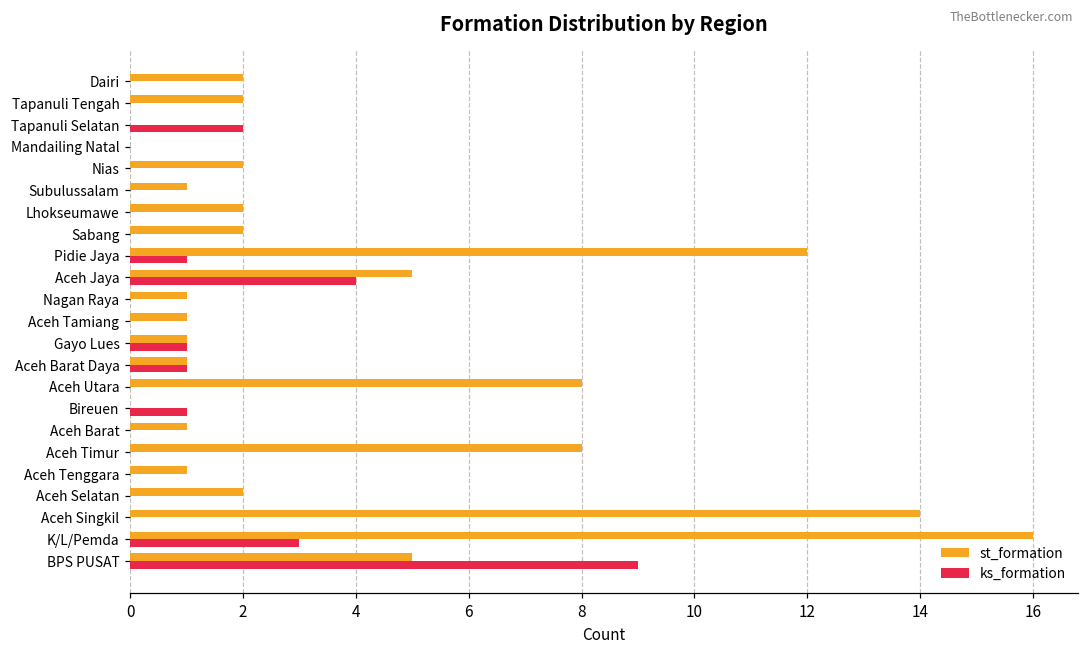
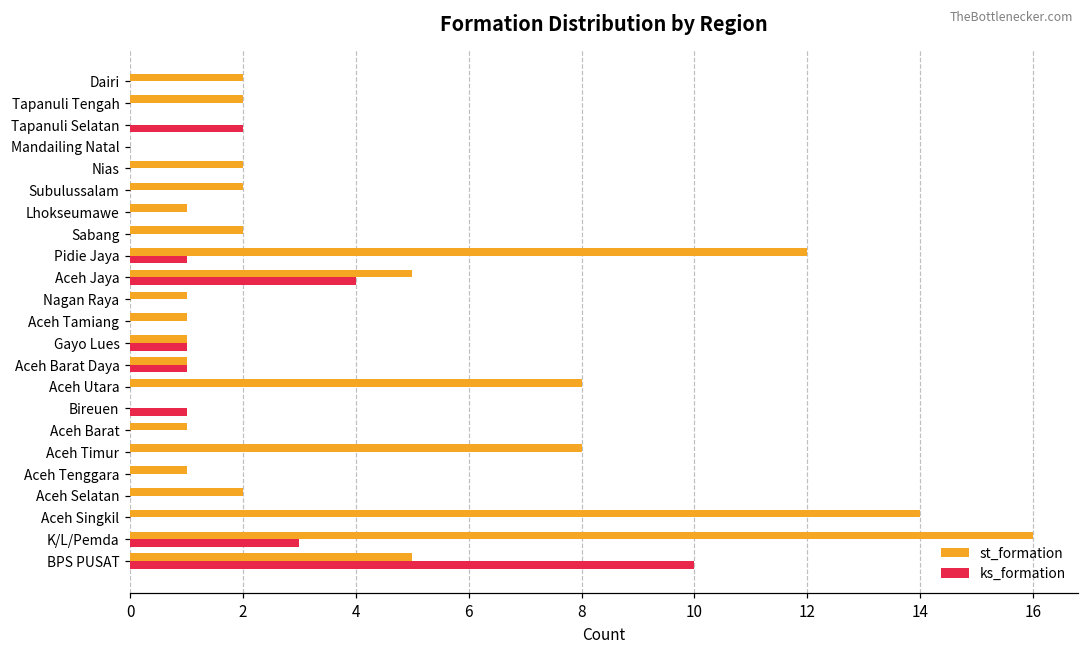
  {
    "st_formation": {
      "Dairi": 2,
      "Tapanuli Tengah": 2,
      "Tapanuli Selatan": 0,
      "Mandailing Natal": 0,
      "Nias": 2,
-     "Subulussalam": 1,
-     "Lhokseumawe": 2,
+     "Subulussalam": 2,
+     "Lhokseumawe": 1,
      "Sabang": 2,
      "Pidie Jaya": 12,
      "Aceh Jaya": 5,
      "Nagan Raya": 1,
      "Aceh Tamiang": 1,
      "Gayo Lues": 1,
      "Aceh Barat Daya": 1,
      "Aceh Utara": 8,
      "Bireuen": 0,
      "Aceh Barat": 1,
      "Aceh Timur": 8,
      "Aceh Tenggara": 1,
      "Aceh Selatan": 2,
      "Aceh Singkil": 14,
      "K/L/Pemda": 16,
      "BPS PUSAT": 5
    },
    "ks_formation": {
      "Dairi": 0,
      "Tapanuli Tengah": 0,
      "Tapanuli Selatan": 2,
      "Mandailing Natal": 0,
      "Nias": 0,
      "Subulussalam": 0,
      "Lhokseumawe": 0,
      "Sabang": 0,
      "Pidie Jaya": 1,
      "Aceh Jaya": 4,
      "Nagan Raya": 0,
      "Aceh Tamiang": 0,
      "Gayo Lues": 1,
      "Aceh Barat Daya": 1,
      "Aceh Utara": 0,
      "Bireuen": 1,
      "Aceh Barat": 0,
      "Aceh Timur": 0,
      "Aceh Tenggara": 0,
      "Aceh Selatan": 0,
      "Aceh Singkil": 0,
      "K/L/Pemda": 3,
-     "BPS PUSAT": 9
+     "BPS PUSAT": 10
    }
  }
